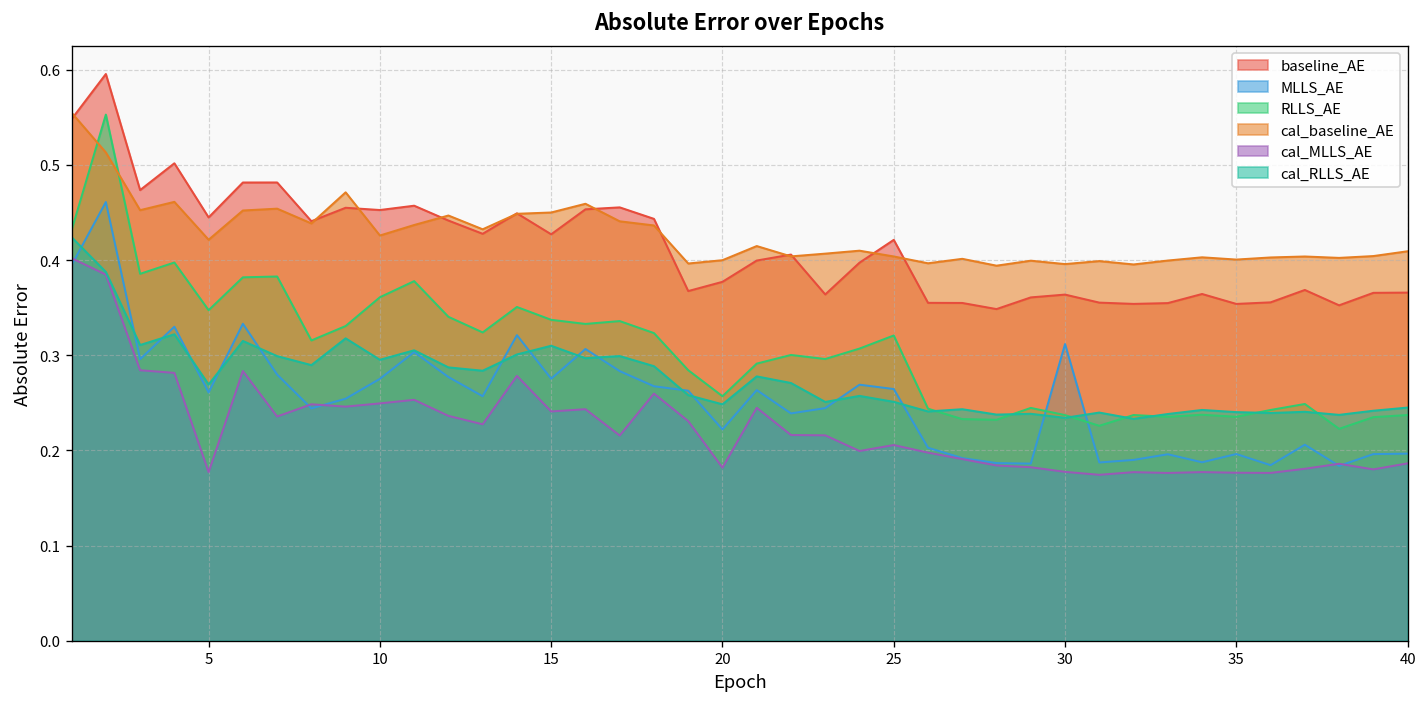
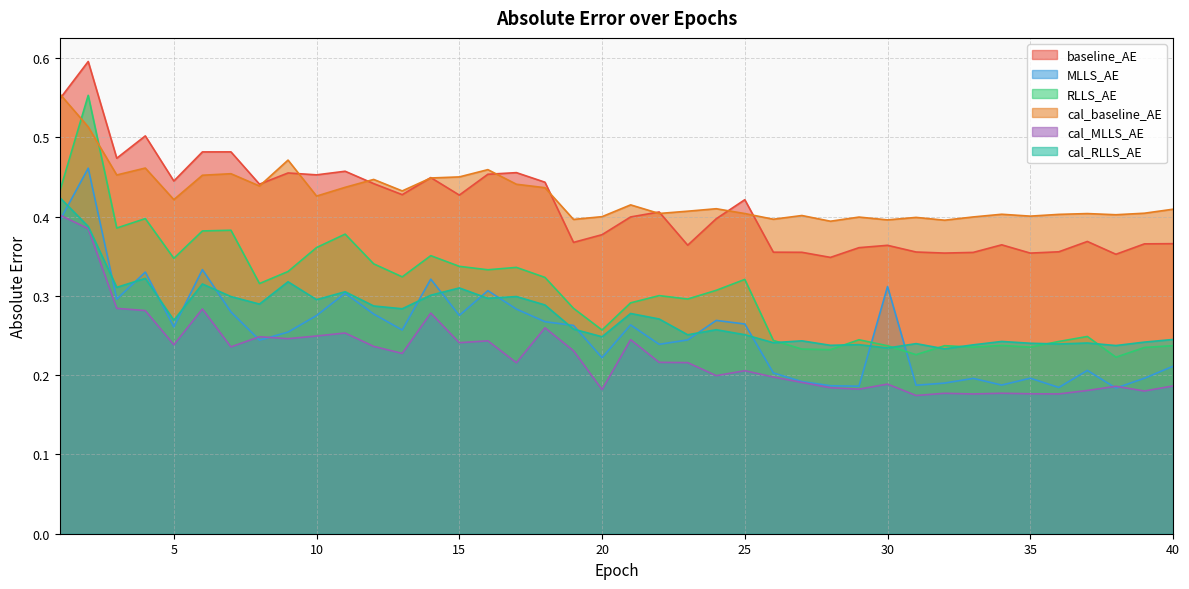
  {
    "MLLS_AE": {
      "5": 0.26,
      "10": 0.28,
      "15": 0.28,
      "20": 0.22,
      "25": 0.26,
      "30": 0.31,
      "35": 0.20,
-     "40": 0.20
+     "40": 0.21
    },
    "cal_MLLS_AE": {
-     "5": 0.18,
+     "5": 0.24,
      "10": 0.25,
      "15": 0.24,
      "20": 0.18,
      "25": 0.21,
-     "30": 0.18,
+     "30": 0.19,
      "35": 0.18,
      "40": 0.19
    }
  }
